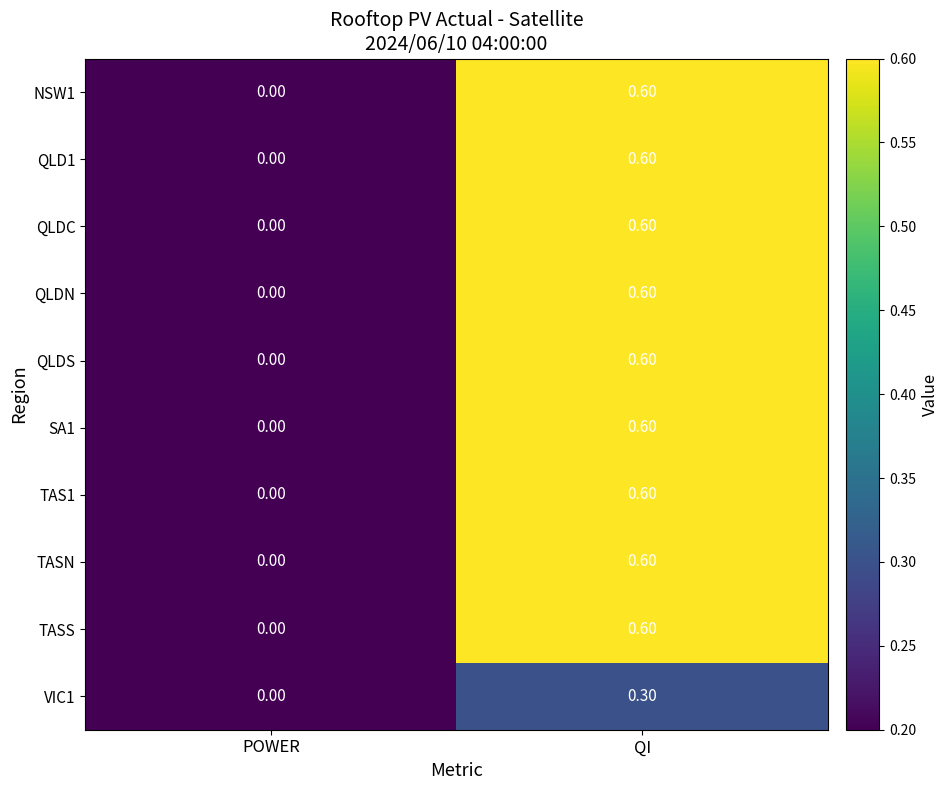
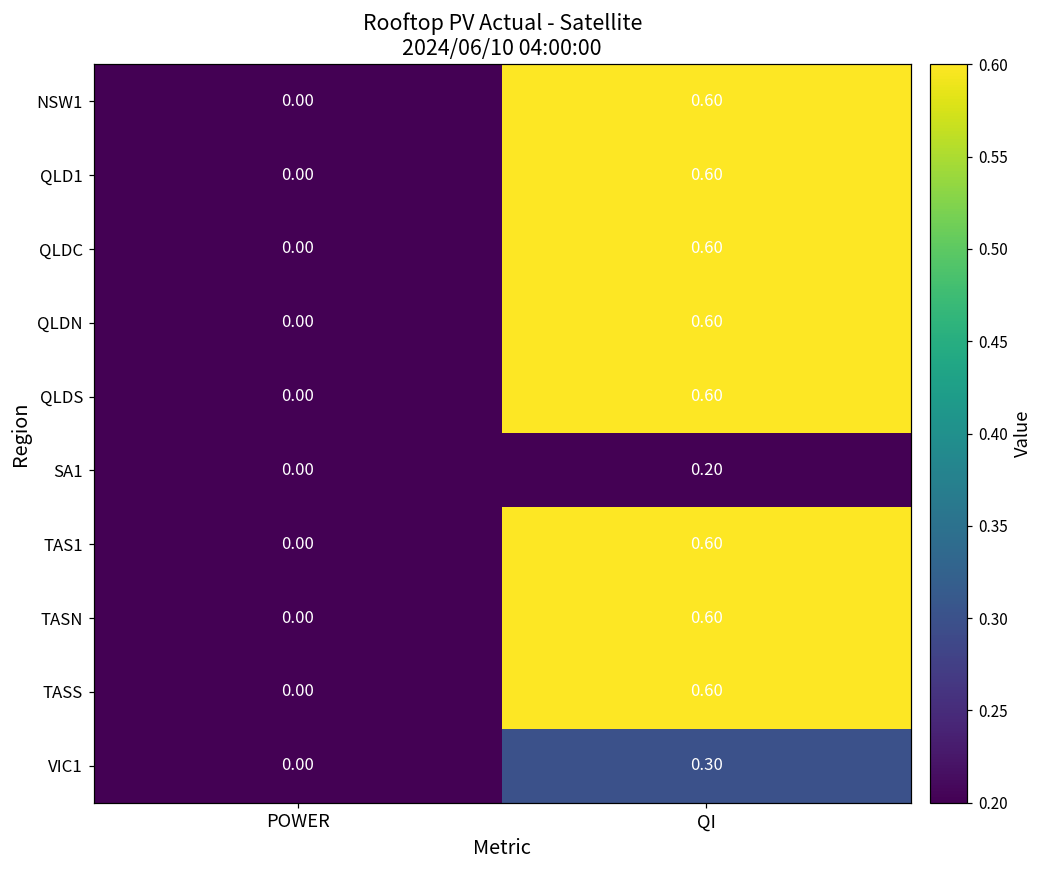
  {
    "NSW1": {
      "POWER": 0.00,
      "QI": 0.60
    },
    "QLD1": {
      "POWER": 0.00,
      "QI": 0.60
    },
    "QLDC": {
      "POWER": 0.00,
      "QI": 0.60
    },
    "QLDN": {
      "POWER": 0.00,
      "QI": 0.60
    },
    "QLDS": {
      "POWER": 0.00,
      "QI": 0.60
    },
    "SA1": {
      "POWER": 0.00,
-     "QI": 0.60
+     "QI": 0.20
    },
    "TAS1": {
      "POWER": 0.00,
      "QI": 0.60
    },
    "TASN": {
      "POWER": 0.00,
      "QI": 0.60
    },
    "TASS": {
      "POWER": 0.00,
      "QI": 0.60
    },
    "VIC1": {
      "POWER": 0.00,
      "QI": 0.30
    }
  }
